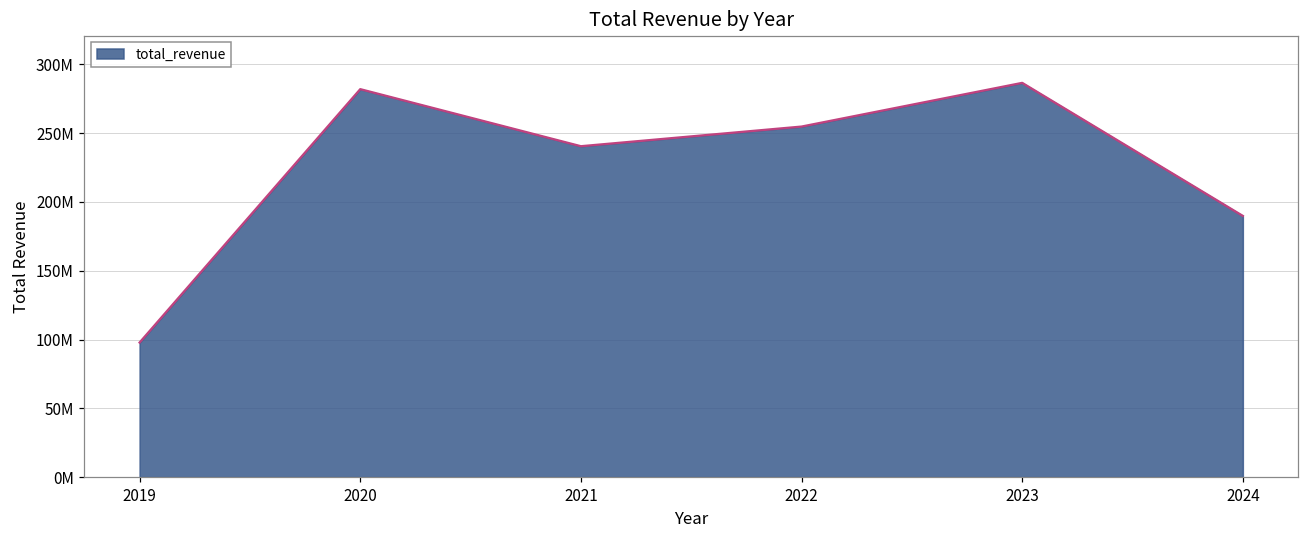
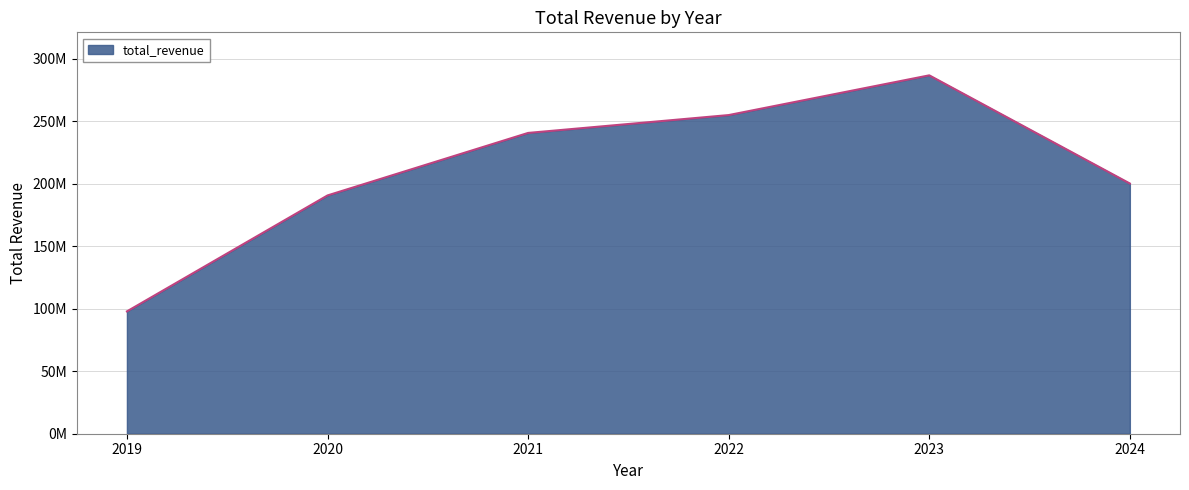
  {
    "2019": 98000000,
-   "2020": 282000000,
+   "2020": 191000000,
    "2021": 241000000,
    "2022": 255000000,
    "2023": 287000000,
-   "2024": 190000000
+   "2024": 200000000
  }
